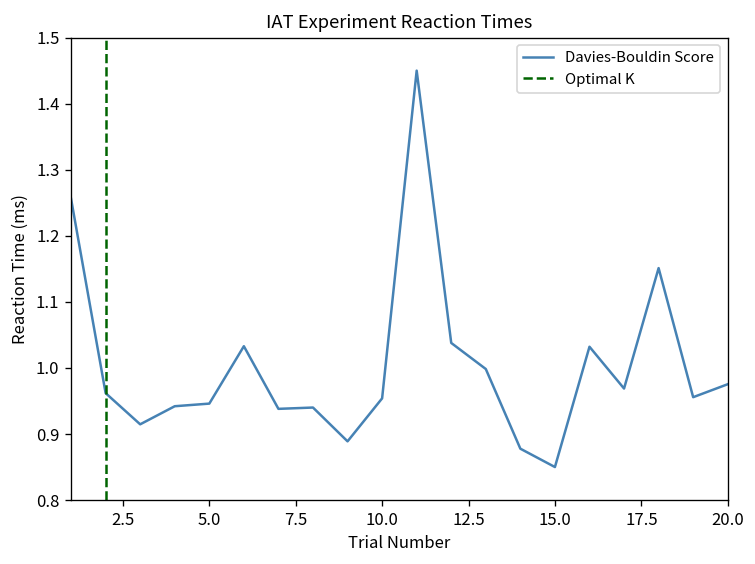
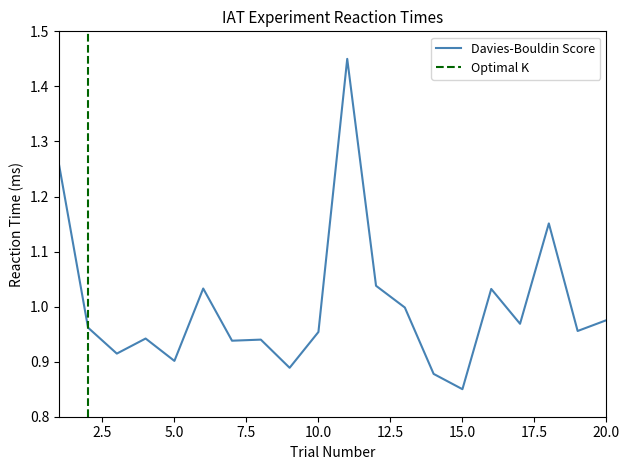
  {
-   "5.0": 0.95,
+   "5.0": 0.90,
    "10.0": 0.95,
    "15.0": 0.85,
    "20.0": 0.98
  }
